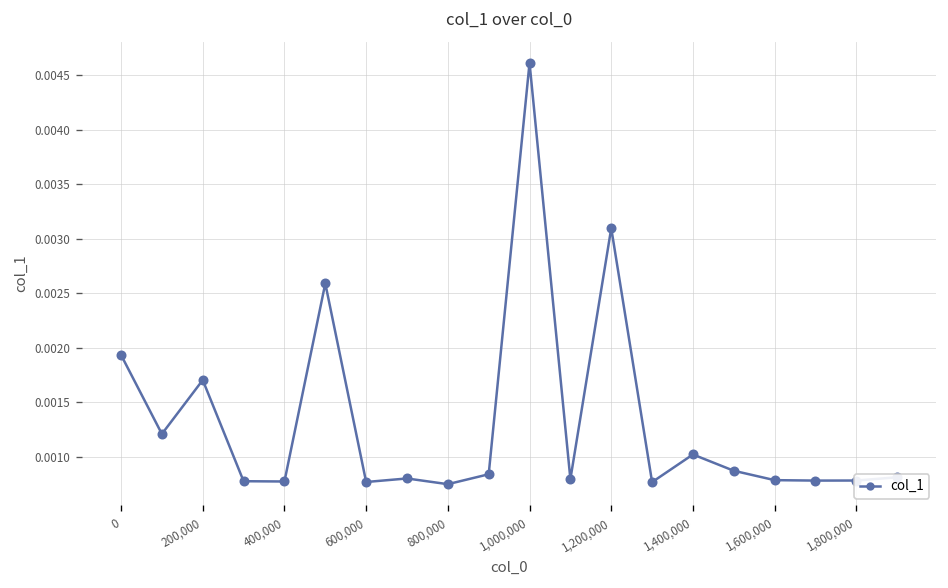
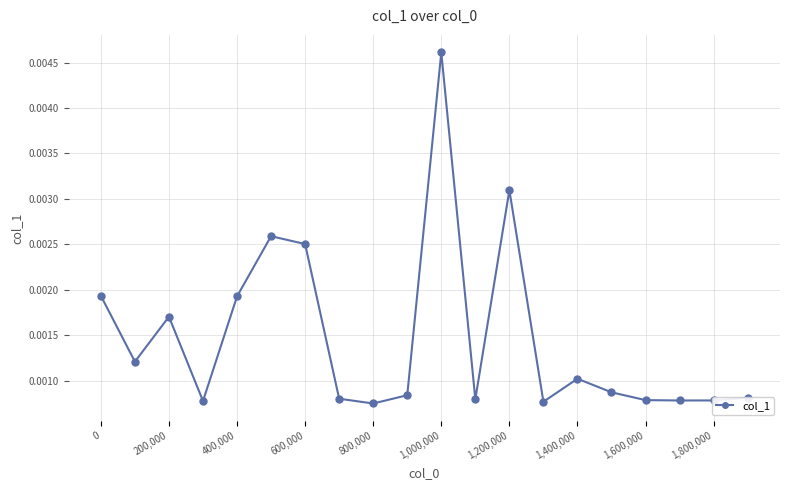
  {
    "0": 0.0019,
    "200,000": 0.0017,
-   "400,000": 0.0008,
-   "600,000": 0.0008,
+   "400,000": 0.0019,
+   "600,000": 0.0025,
    "800,000": 0.0007,
    "1,000,000": 0.0046,
    "1,200,000": 0.0031,
    "1,400,000": 0.0010,
    "1,600,000": 0.0008
  }
